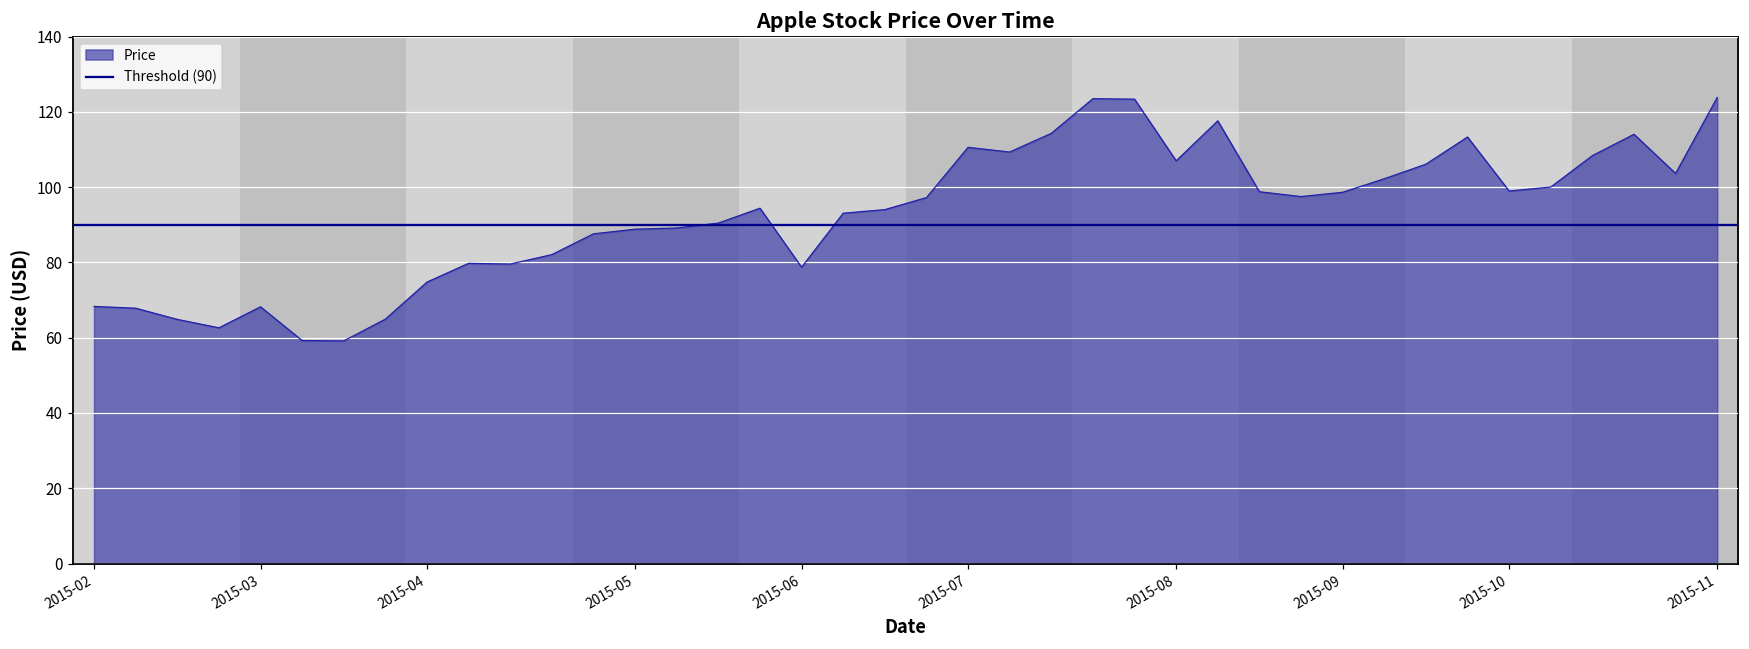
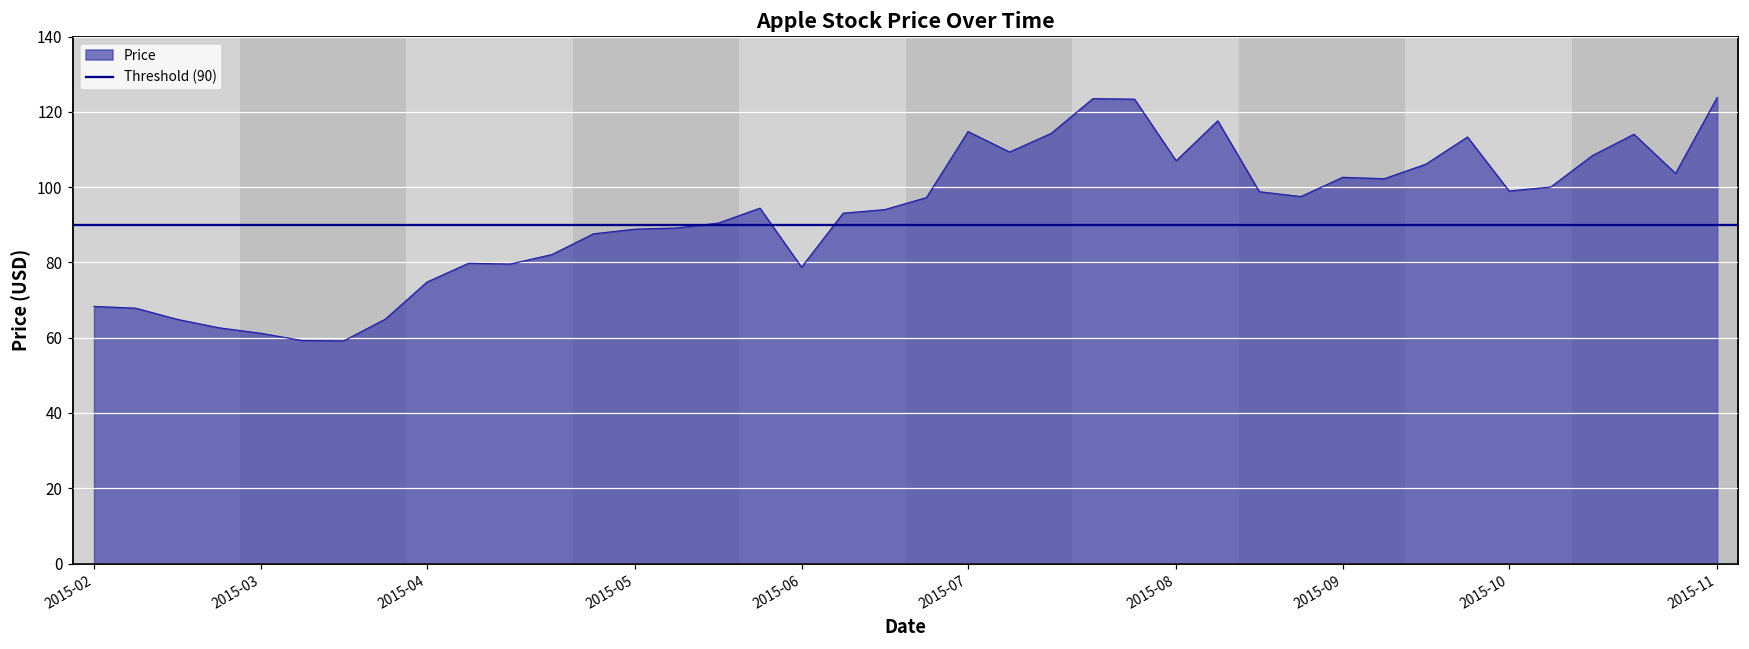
  {
    "2015-02": 68,
-   "2015-03": 68,
+   "2015-03": 61,
    "2015-04": 75,
    "2015-05": 89,
    "2015-06": 79,
-   "2015-07": 111,
+   "2015-07": 115,
    "2015-08": 107,
-   "2015-09": 99,
+   "2015-09": 103,
    "2015-10": 99,
    "2015-11": 124
  }
